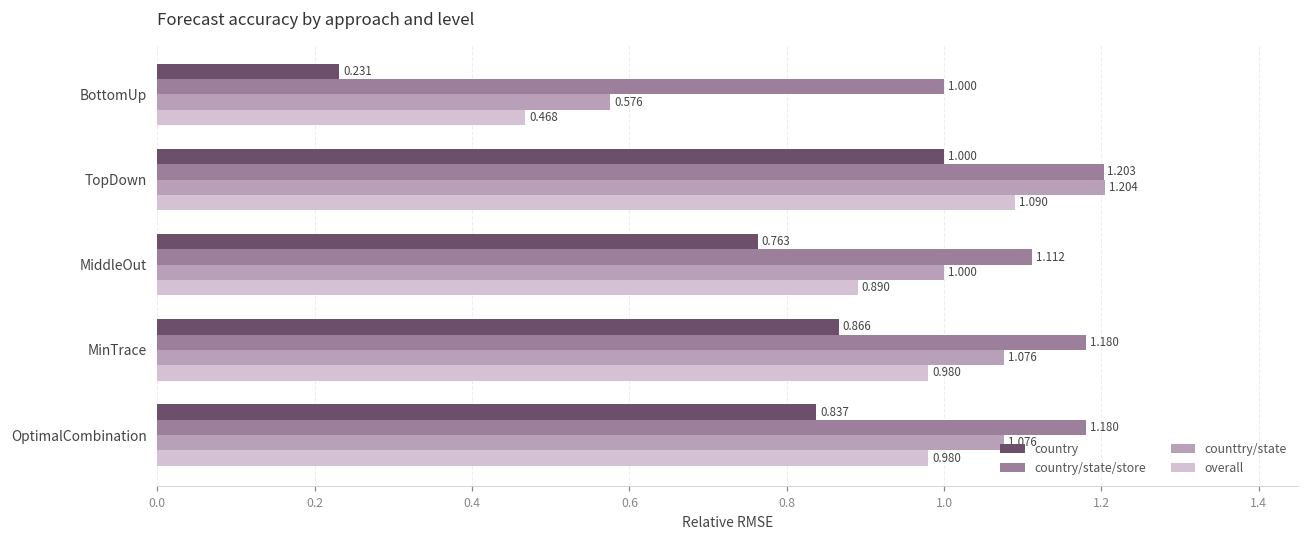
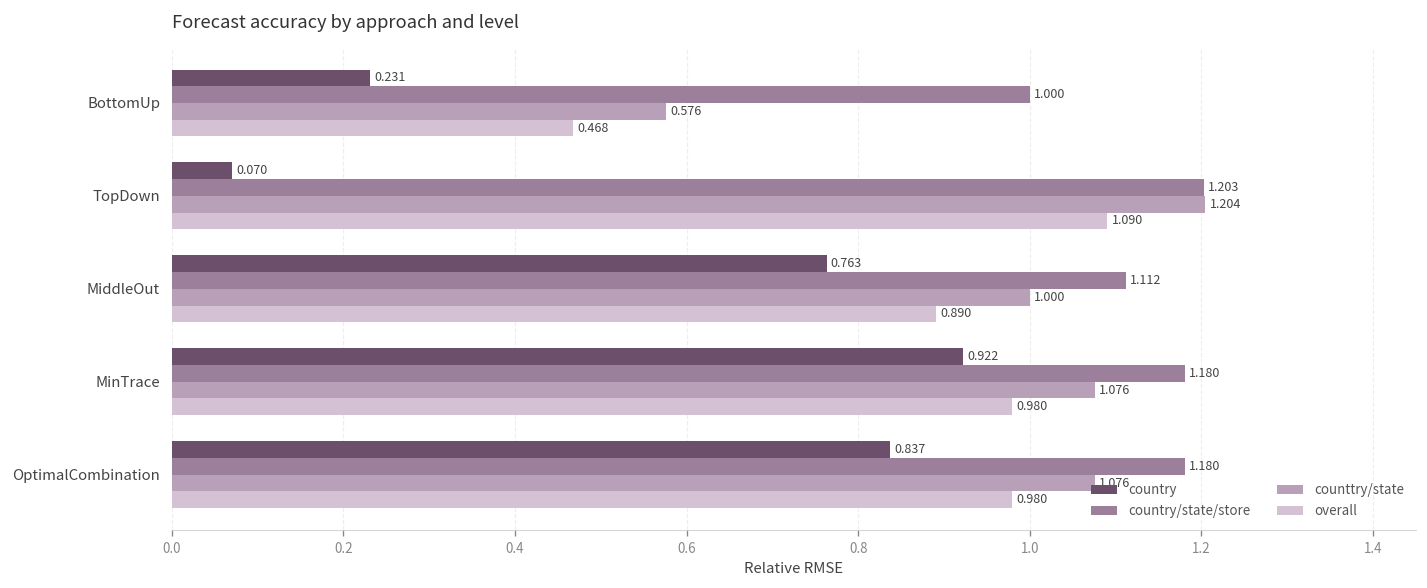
  {
    "country": {
      "BottomUp": 0.231,
-     "TopDown": 1.000,
+     "TopDown": 0.070,
      "MiddleOut": 0.763,
-     "MinTrace": 0.866,
+     "MinTrace": 0.922,
      "OptimalCombination": 0.837
    }
  }
